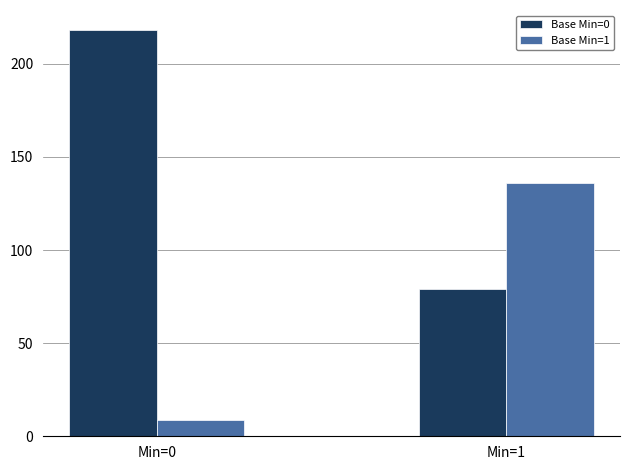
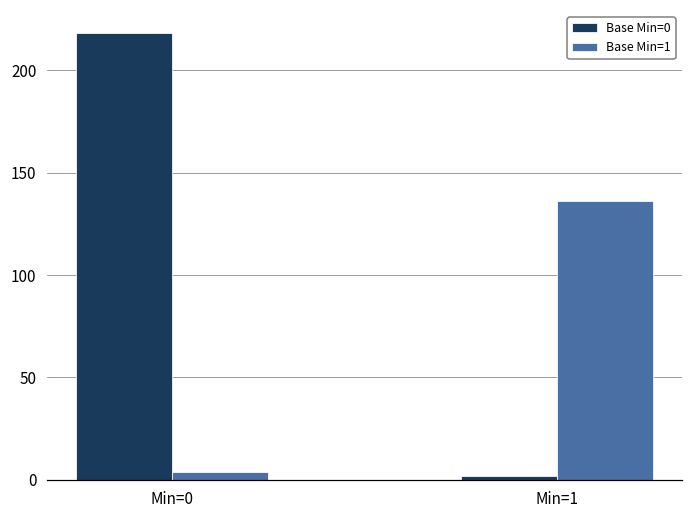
  {
    "Base Min=0": {
      "Min=0": 218,
-     "Min=1": 79
+     "Min=1": 2
    },
    "Base Min=1": {
-     "Min=0": 9,
+     "Min=0": 4,
      "Min=1": 136
    }
  }
